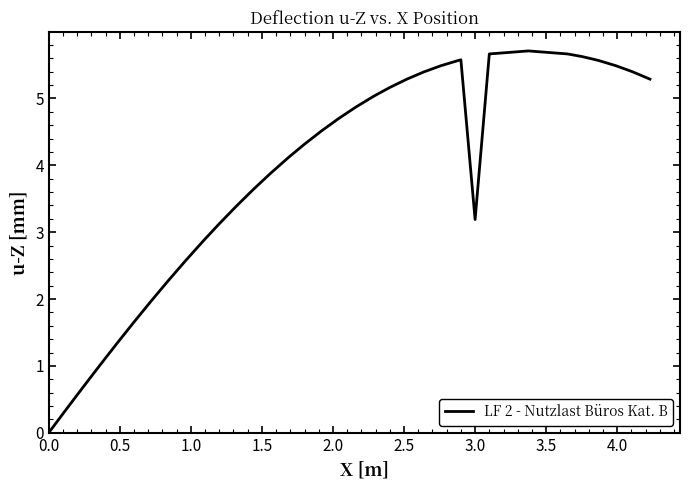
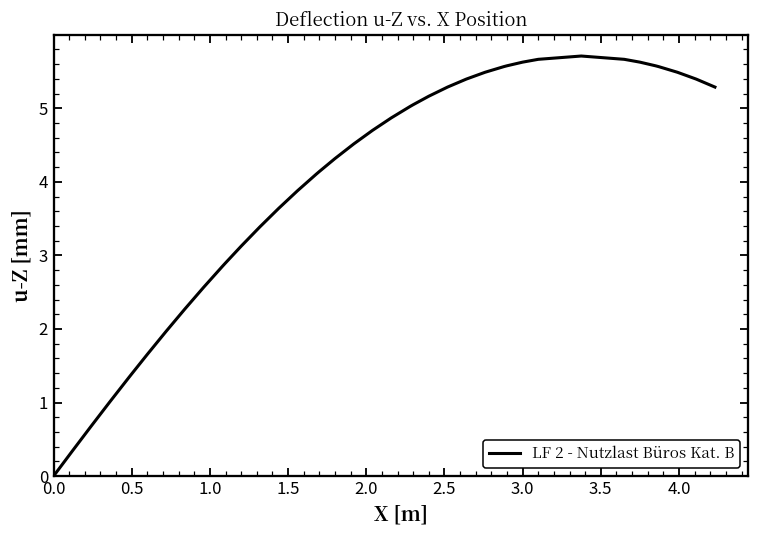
  {
    "0.0": 0.0,
    "0.5": 1.4,
-   "3.0": 3.2
+   "3.0": 5.6
  }
